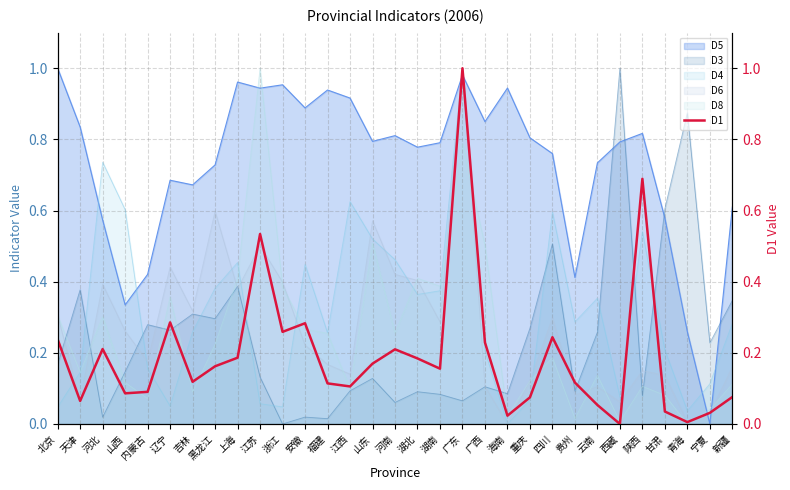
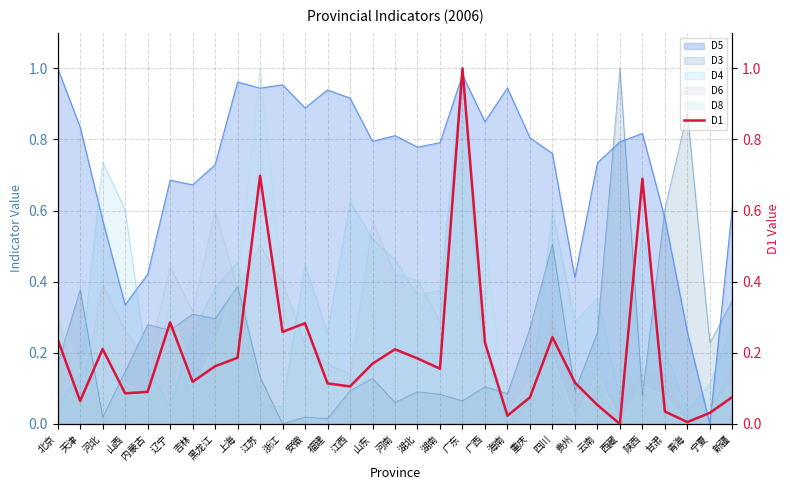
  {
    "D1": {
      "北京": 0.24,
      "天津": 0.06,
      "河北": 0.21,
      "山西": 0.09,
      "内蒙古": 0.09,
      "辽宁": 0.29,
      "吉林": 0.12,
      "黑龙江": 0.16,
      "上海": 0.19,
-     "江苏": 0.53,
+     "江苏": 0.70,
      "浙江": 0.26,
      "安徽": 0.28,
      "福建": 0.11,
      "江西": 0.11,
      "山东": 0.17,
      "河南": 0.21,
      "湖北": 0.18,
      "湖南": 0.16,
      "广东": 1.00,
      "广西": 0.23,
      "海南": 0.02,
      "重庆": 0.07,
      "四川": 0.24,
      "贵州": 0.12,
      "云南": 0.05,
      "西藏": 0.00,
      "陕西": 0.69,
      "甘肃": 0.04,
      "青海": 0.01,
      "宁夏": 0.03,
      "新疆": 0.08
    }
  }
